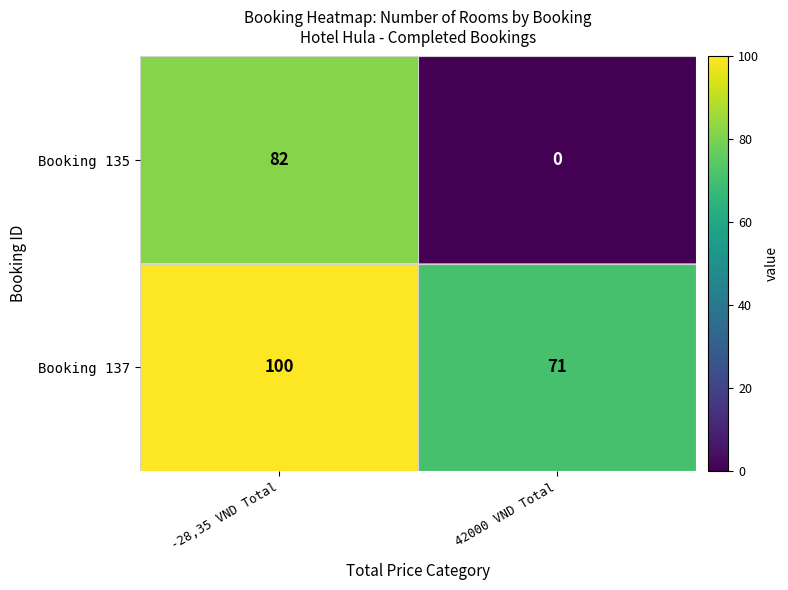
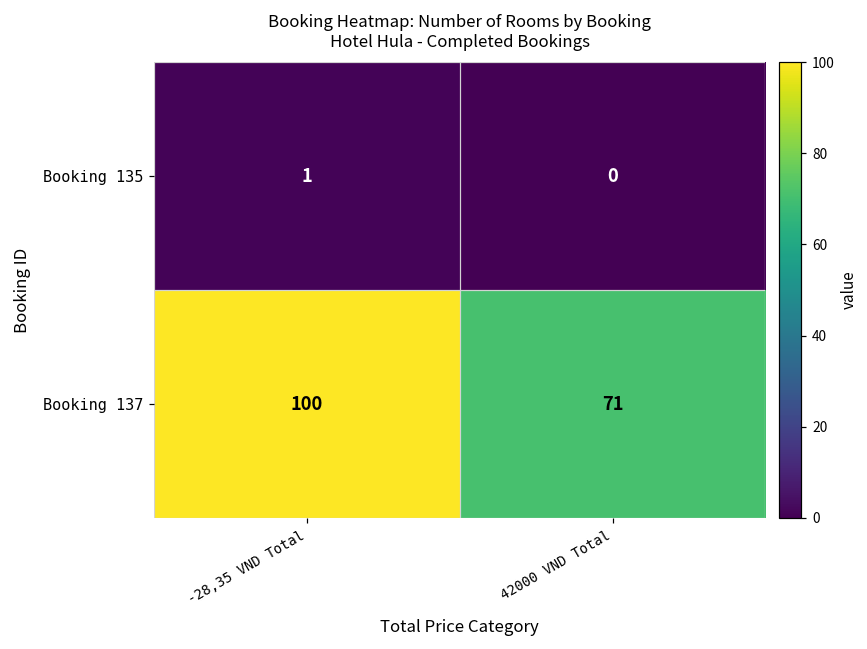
  {
    "Booking 135": {
-     "-28,35 VND Total": 82,
+     "-28,35 VND Total": 1,
      "42000 VND Total": 0
    },
    "Booking 137": {
      "-28,35 VND Total": 100,
      "42000 VND Total": 71
    }
  }
